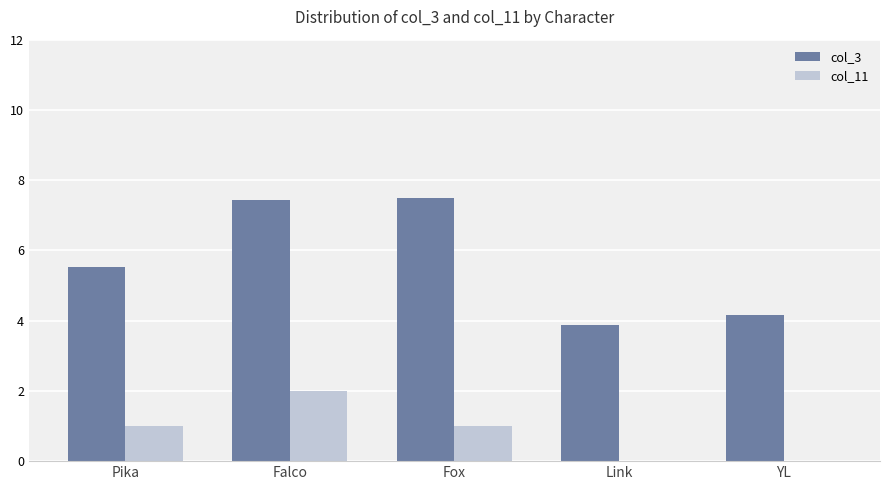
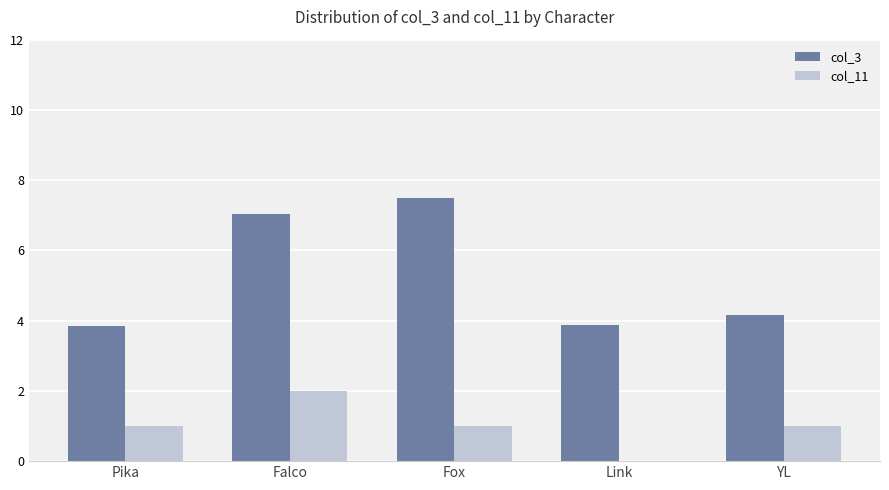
  {
    "col_3": {
-     "Pika": 5.5,
-     "Falco": 7.4,
+     "Pika": 3.8,
+     "Falco": 7.0,
      "Fox": 7.5,
      "Link": 3.9,
      "YL": 4.2
    },
    "col_11": {
      "Pika": 1,
      "Falco": 2,
      "Fox": 1,
      "Link": 0,
-     "YL": 0
+     "YL": 1
    }
  }
